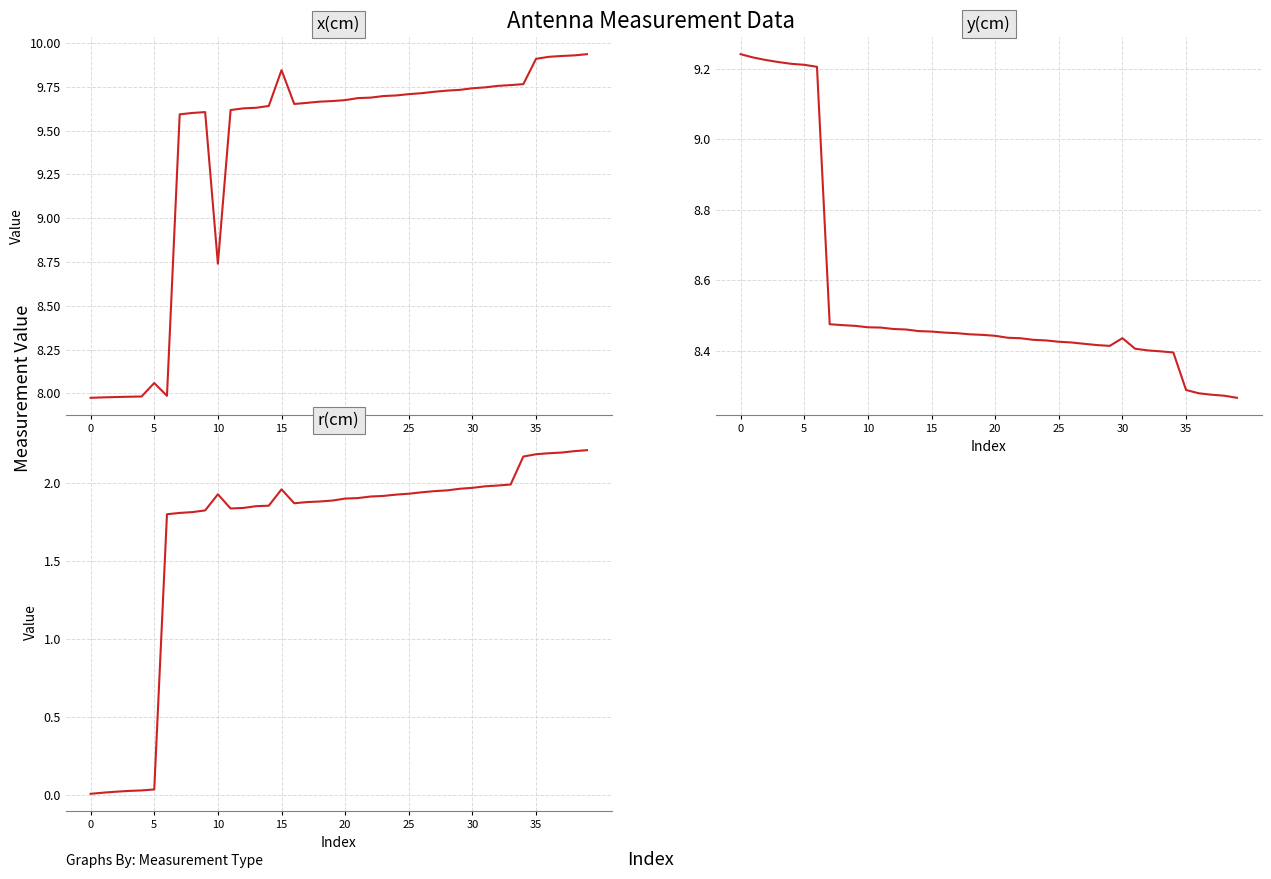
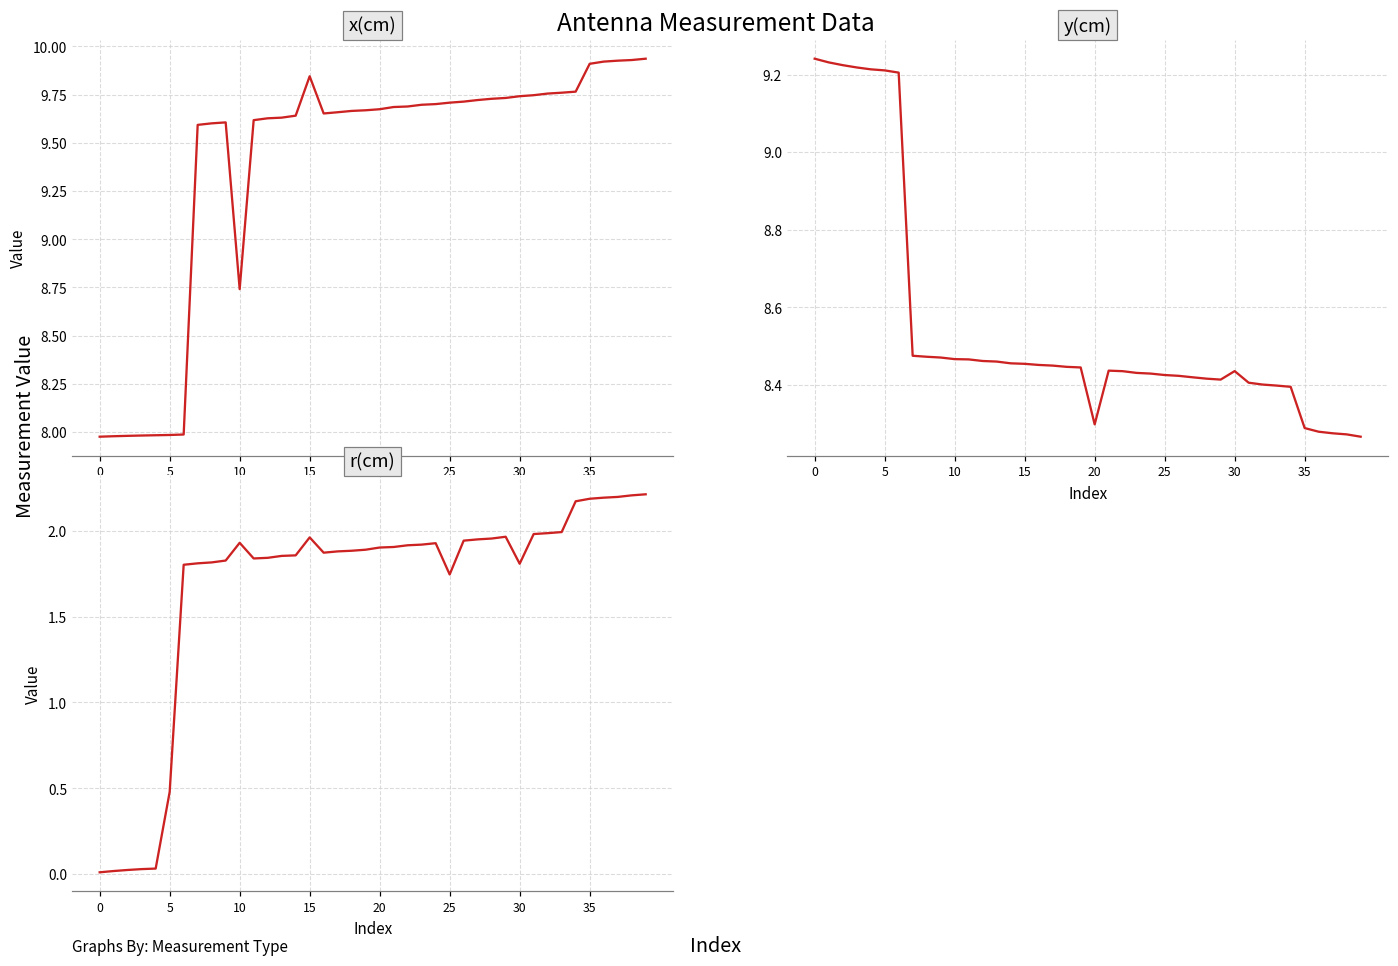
  {
    "x(cm)": {
      "0": 7.98,
-     "5": 8.06,
+     "5": 7.98,
      "10": 8.74,
      "15": 9.85,
      "20": 9.67,
      "25": 9.71,
      "30": 9.74,
      "35": 9.91
    },
    "y(cm)": {
      "0": 9.24,
      "5": 9.21,
      "10": 8.47,
      "15": 8.45,
-     "20": 8.44,
+     "20": 8.30,
      "25": 8.43,
      "30": 8.44,
      "35": 8.29
    },
    "r(cm)": {
      "0": 0.01,
-     "5": 0.04,
+     "5": 0.48,
      "10": 1.93,
      "15": 1.96,
      "20": 1.90,
-     "25": 1.93,
-     "30": 1.97,
+     "25": 1.75,
+     "30": 1.81,
      "35": 2.19
    }
  }
